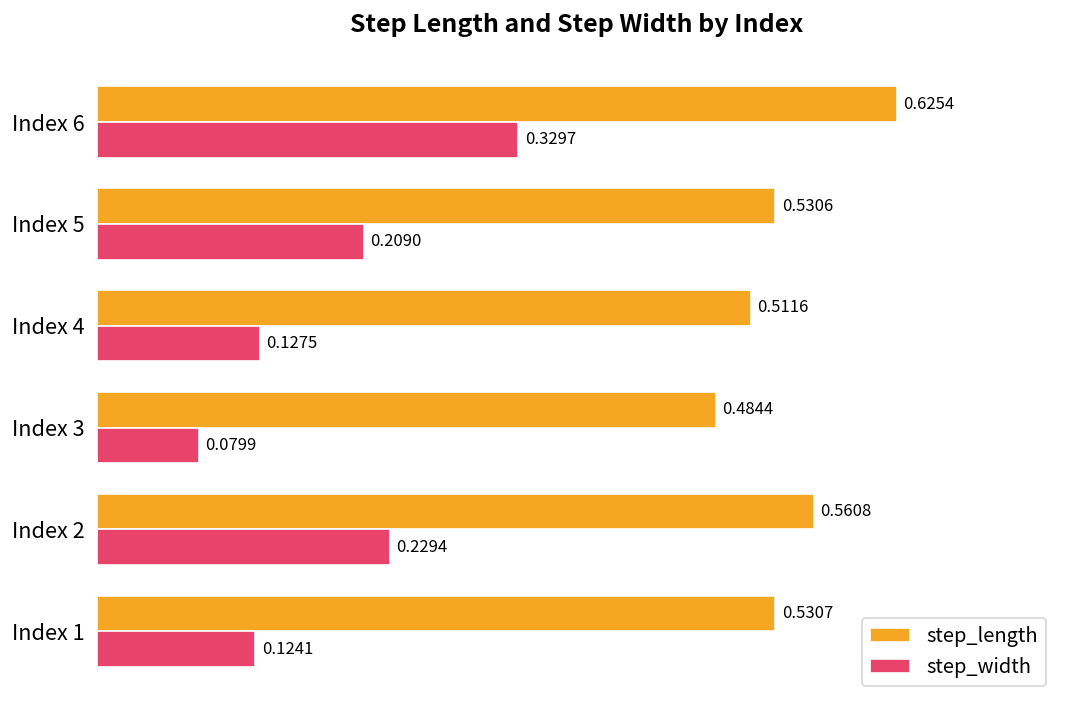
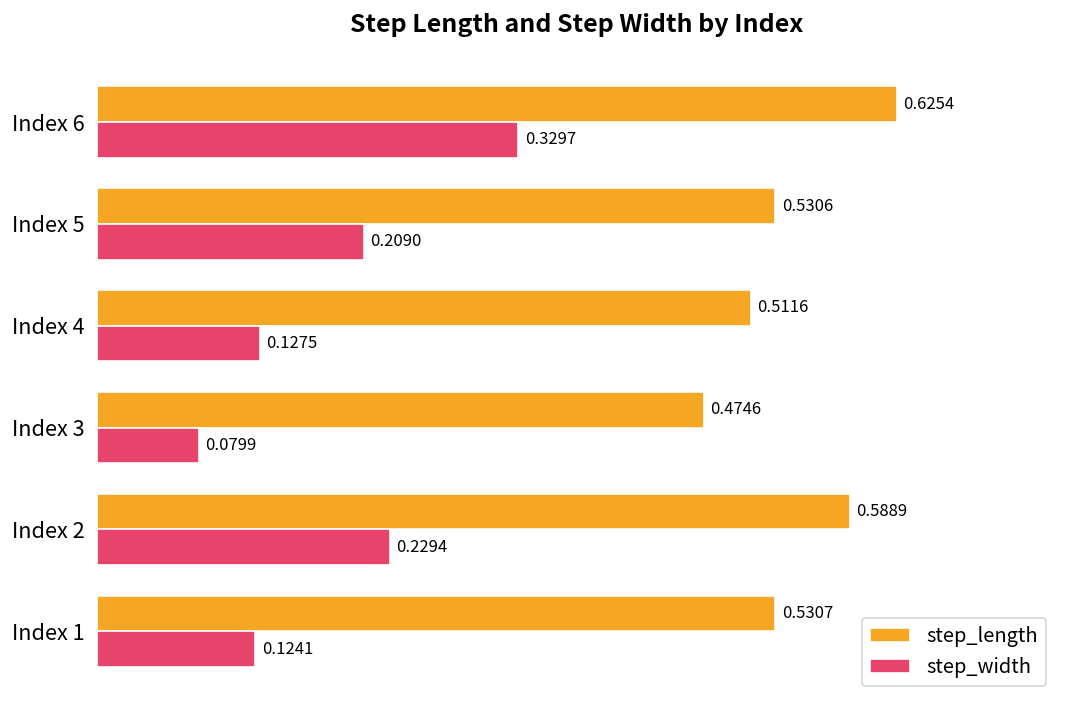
  {
    "step_length": {
      "Index 6": 0.6254,
      "Index 5": 0.5306,
      "Index 4": 0.5116,
-     "Index 3": 0.4844,
-     "Index 2": 0.5608,
+     "Index 3": 0.4746,
+     "Index 2": 0.5889,
      "Index 1": 0.5307
    },
    "step_width": {
      "Index 6": 0.3297,
      "Index 5": 0.2090,
      "Index 4": 0.1275,
      "Index 3": 0.0799,
      "Index 2": 0.2294,
      "Index 1": 0.1241
    }
  }
